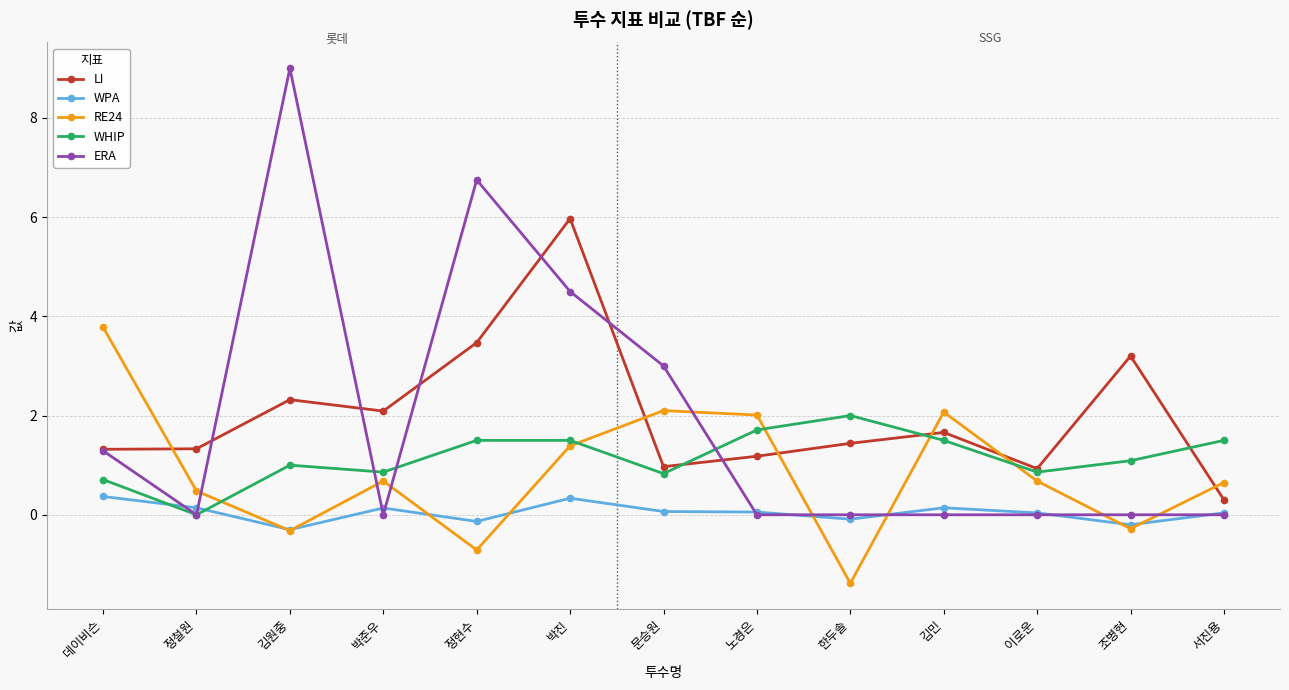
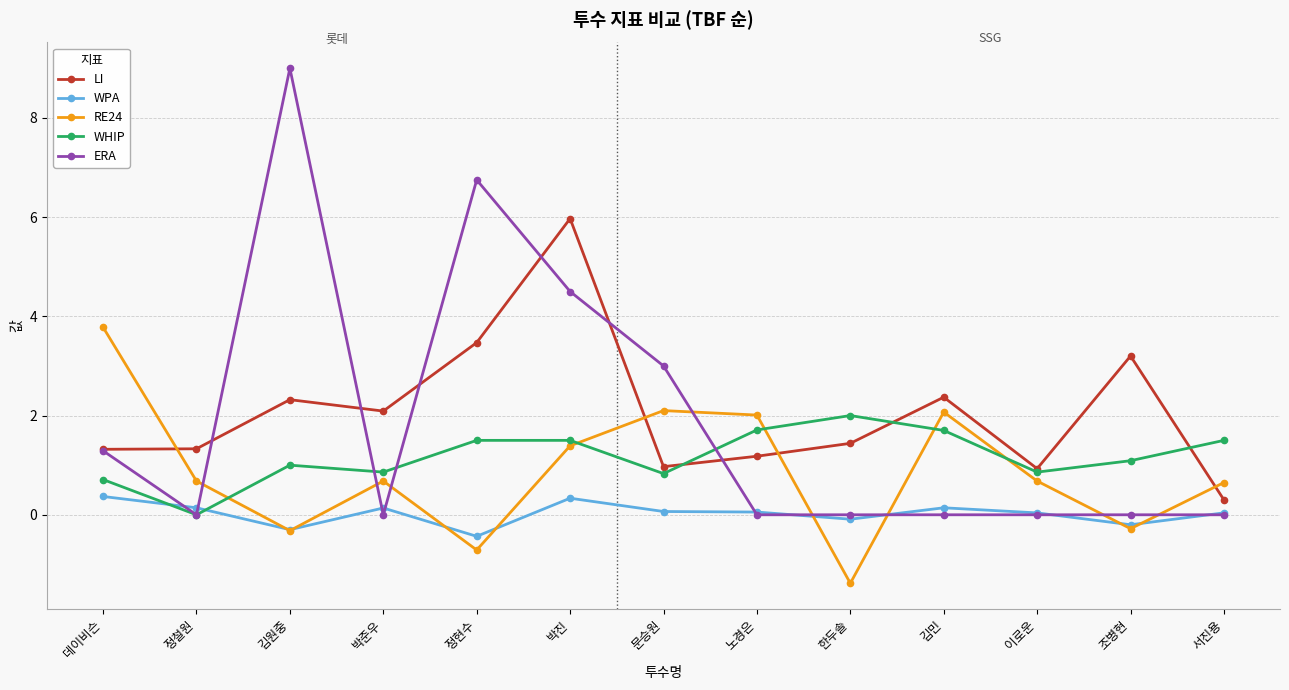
  {
    "LI": {
      "정철원": 1.3,
      "김원중": 2.3,
      "박준우": 2.1,
      "정현수": 3.5,
      "박진": 6.0,
      "문승원": 1.0,
      "노경은": 1.2,
      "한두솔": 1.4,
-     "김민": 1.7,
+     "김민": 2.4,
      "이로운": 0.9,
      "조병현": 3.2,
      "서진용": 0.3
    },
    "WPA": {
      "데이비슨": 0.4,
      "정철원": 0.1,
      "박준우": 0.1,
-     "정현수": -0.1,
+     "정현수": -0.4,
      "박진": 0.3,
      "문승원": 0.1,
      "노경은": 0.1,
      "한두솔": -0.1,
      "김민": 0.1,
      "조병현": -0.2
    },
    "RE24": {
      "데이비슨": 3.8,
-     "정철원": 0.5,
+     "정철원": 0.7,
      "박준우": 0.7,
      "정현수": -0.7,
      "박진": 1.4,
      "문승원": 2.1,
      "노경은": 2.0,
      "한두솔": -1.4,
      "김민": 2.1,
      "이로운": 0.7,
      "조병현": -0.3,
      "서진용": 0.7
    },
    "WHIP": {
      "데이비슨": 0.7,
      "김원중": 1.0,
      "박준우": 0.9,
      "정현수": 1.5,
      "박진": 1.5,
      "문승원": 0.8,
      "노경은": 1.7,
      "한두솔": 2.0,
-     "김민": 1.5,
+     "김민": 1.7,
      "이로운": 0.9,
      "조병현": 1.1,
      "서진용": 1.5
    },
    "ERA": {
      "김원중": 9.0,
      "박준우": 0.0,
      "정현수": 6.8,
      "박진": 4.5,
      "문승원": 3.0,
      "노경은": 0.0,
      "한두솔": 0.0,
      "김민": 0.0,
      "조병현": 0.0
    }
  }
